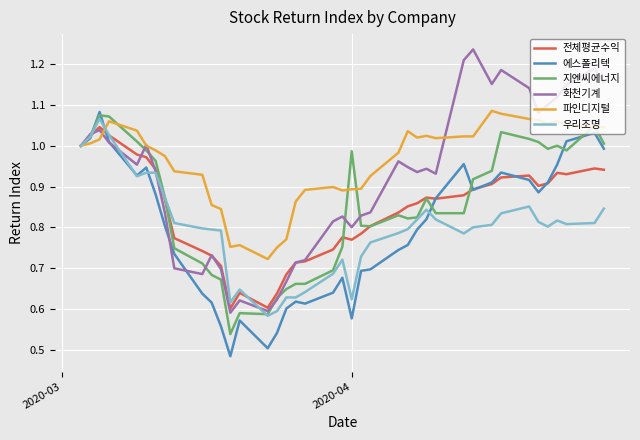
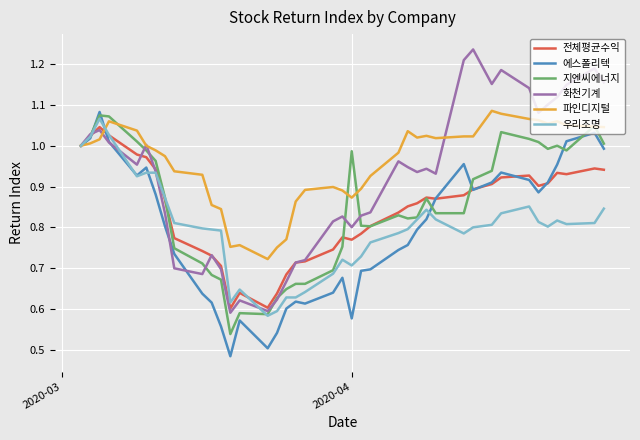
  {
    "전체평균수익": {
      "2020-04": 0.77
    },
    "에스폴리텍": {
      "2020-04": 0.58
    },
    "지엔씨에너지": {
      "2020-04": 0.99
    },
    "화천기계": {
      "2020-04": 0.80
    },
    "파인디지털": {
-     "2020-04": 0.89
+     "2020-04": 0.87
    },
    "우리조명": {
-     "2020-04": 0.62
+     "2020-04": 0.71
    }
  }
